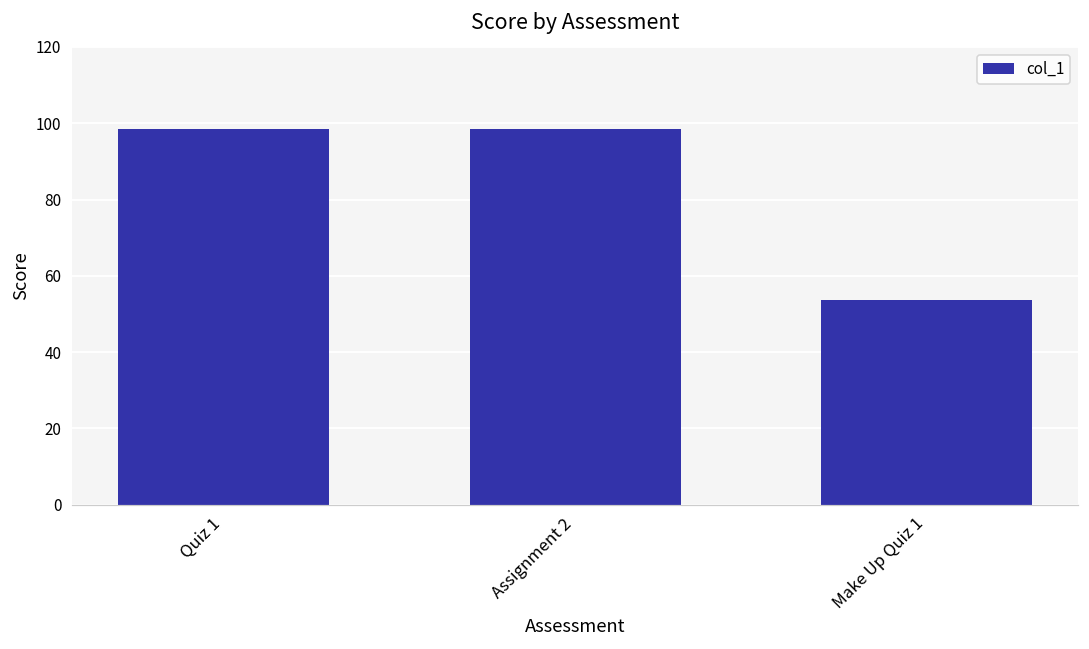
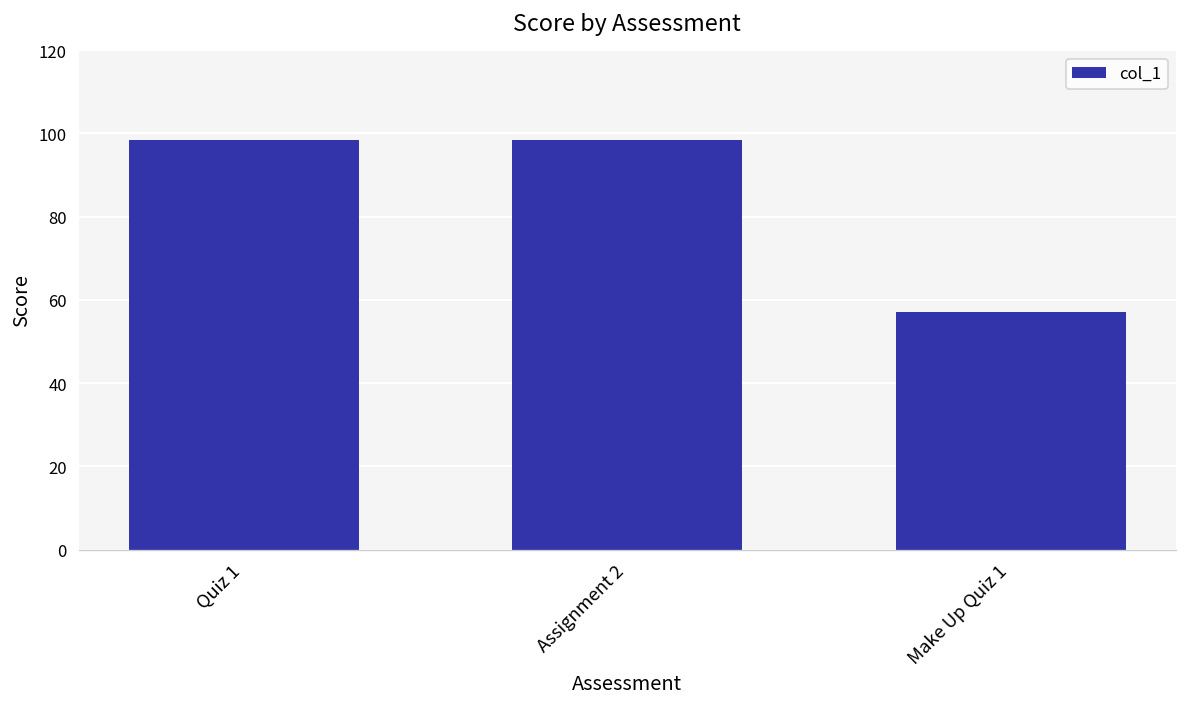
  {
    "Quiz 1": 99,
    "Assignment 2": 99,
-   "Make Up Quiz 1": 54
+   "Make Up Quiz 1": 57
  }
